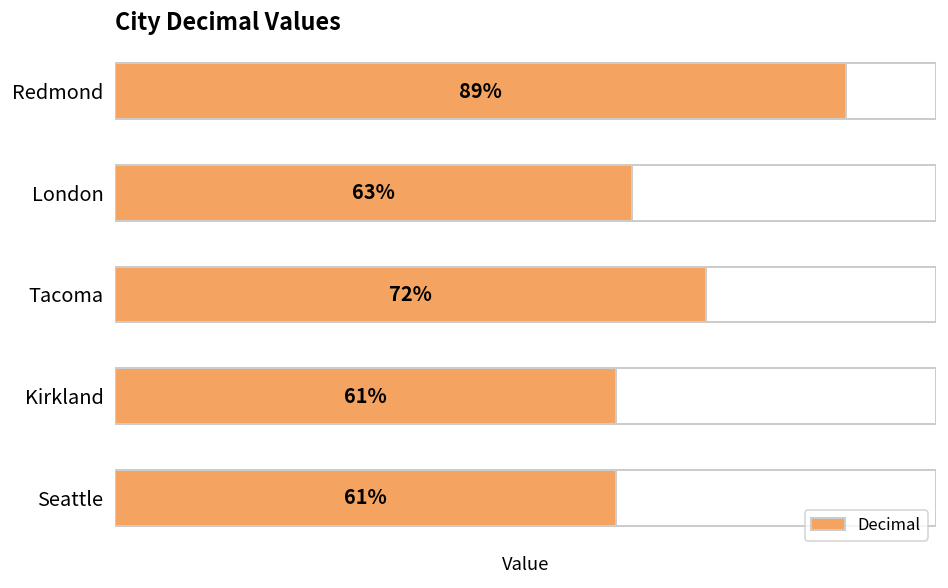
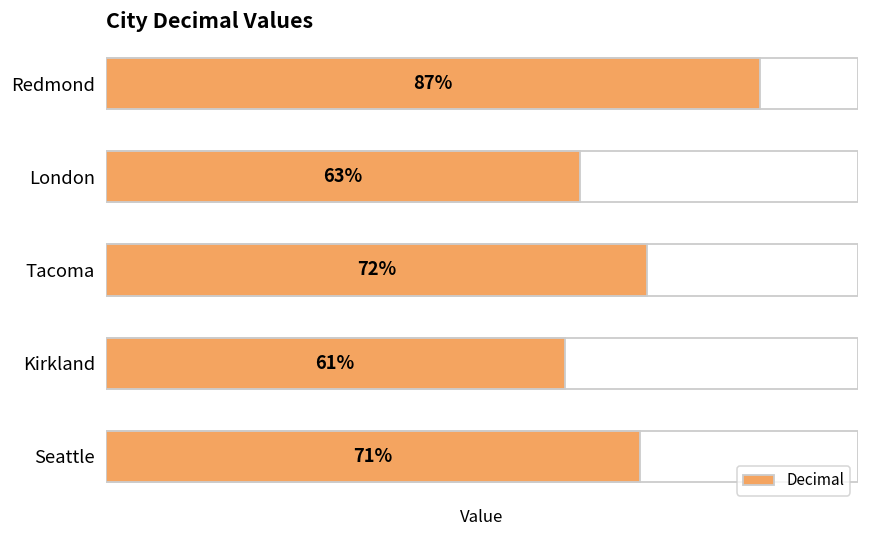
  {
    "Decimal": {
-     "Redmond": "89%",
-     "Seattle": "61%"
+     "Redmond": "87%",
+     "Seattle": "71%"
    }
  }
